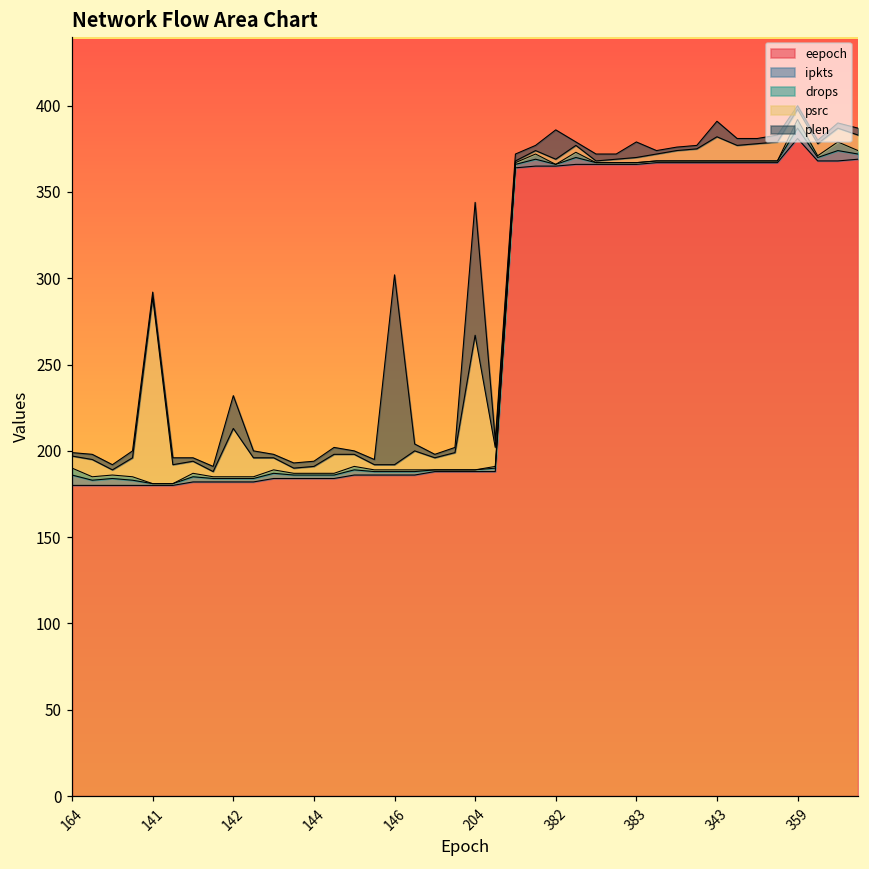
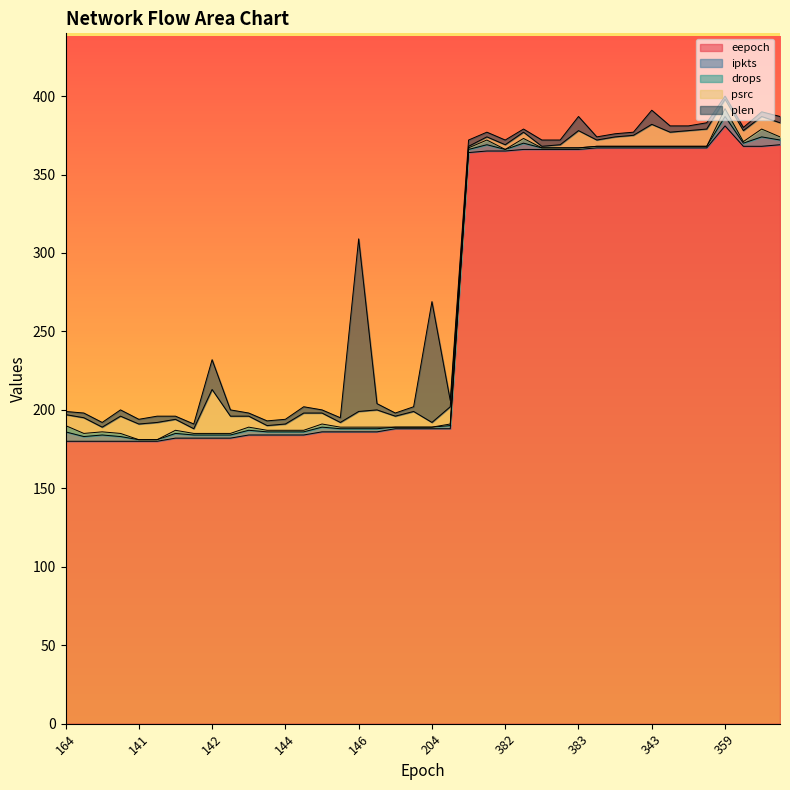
  {
    "eepoch": {
      "164": 180,
      "142": 182,
      "144": 184,
      "146": 186,
      "359": 381
    },
    "psrc": {
      "164": 7,
-     "141": 108,
+     "141": 10,
      "142": 28,
      "144": 4,
-     "146": 3,
-     "204": 78,
+     "146": 10,
+     "204": 3,
      "382": 3,
-     "383": 3,
+     "383": 11,
      "343": 14
    },
    "plen": {
      "164": 2,
      "141": 3,
      "142": 19,
      "144": 3,
      "146": 110,
      "204": 77,
-     "382": 17,
+     "382": 3,
      "383": 9,
      "343": 9
    }
  }
